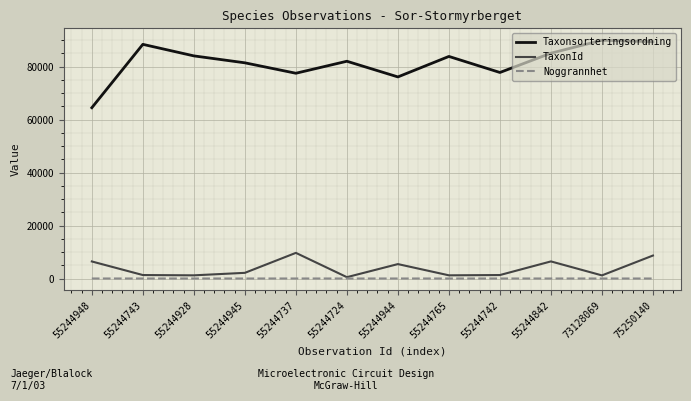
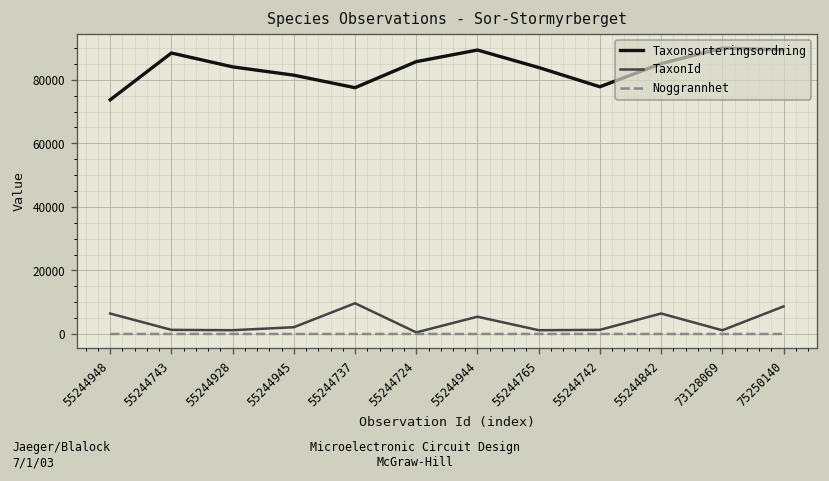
  {
    "Taxonsorteringsordning": {
-     "55244948": 64000,
+     "55244948": 74000,
      "55244743": 88000,
      "55244928": 84000,
      "55244945": 81000,
      "55244737": 78000,
-     "55244724": 82000,
-     "55244944": 76000,
+     "55244724": 86000,
+     "55244944": 89000,
      "55244765": 84000,
      "55244742": 78000
    },
    "TaxonId": {
      "55244948": 6000,
      "55244743": 1000,
      "55244928": 1000,
      "55244945": 2000,
      "55244737": 10000,
      "55244944": 5000,
      "55244765": 1000,
      "55244742": 1000,
      "55244842": 6000,
      "73128069": 1000,
      "75250140": 9000
    },
    "Noggrannhet": {
      "55244948": 0,
      "55244743": 0,
      "55244928": 0,
      "55244945": 0,
      "55244737": 0,
      "55244944": 0,
      "55244765": 0,
      "55244742": 0,
      "55244842": 0,
      "73128069": 0,
      "75250140": 0
    }
  }
